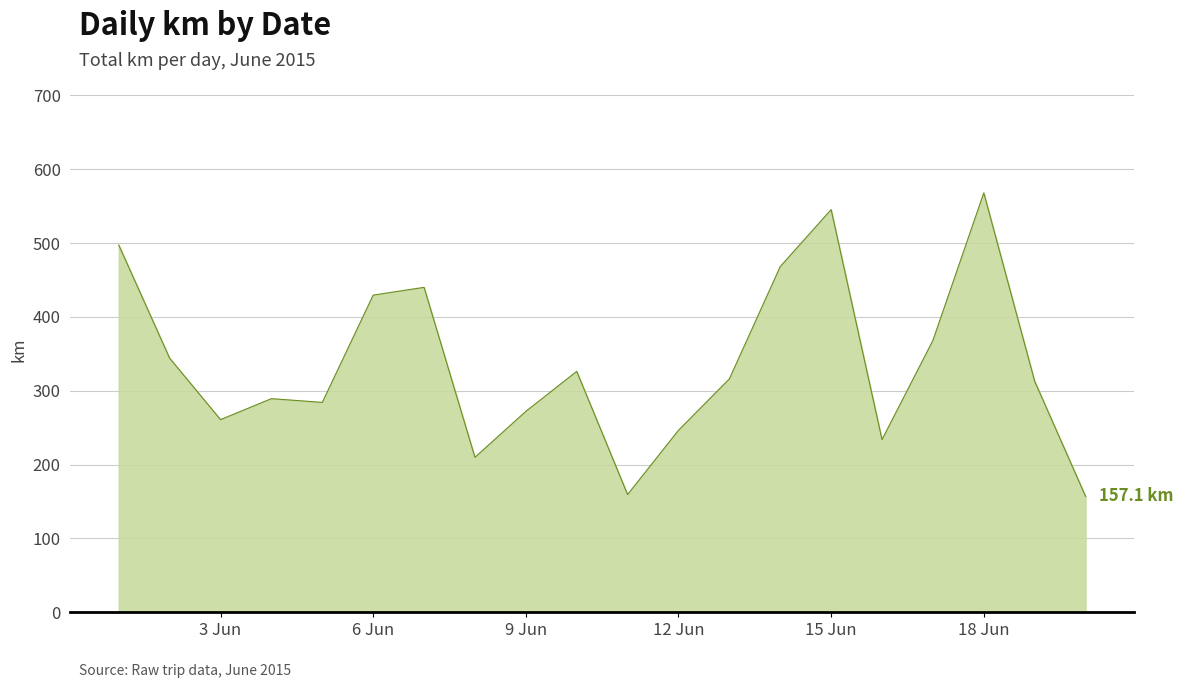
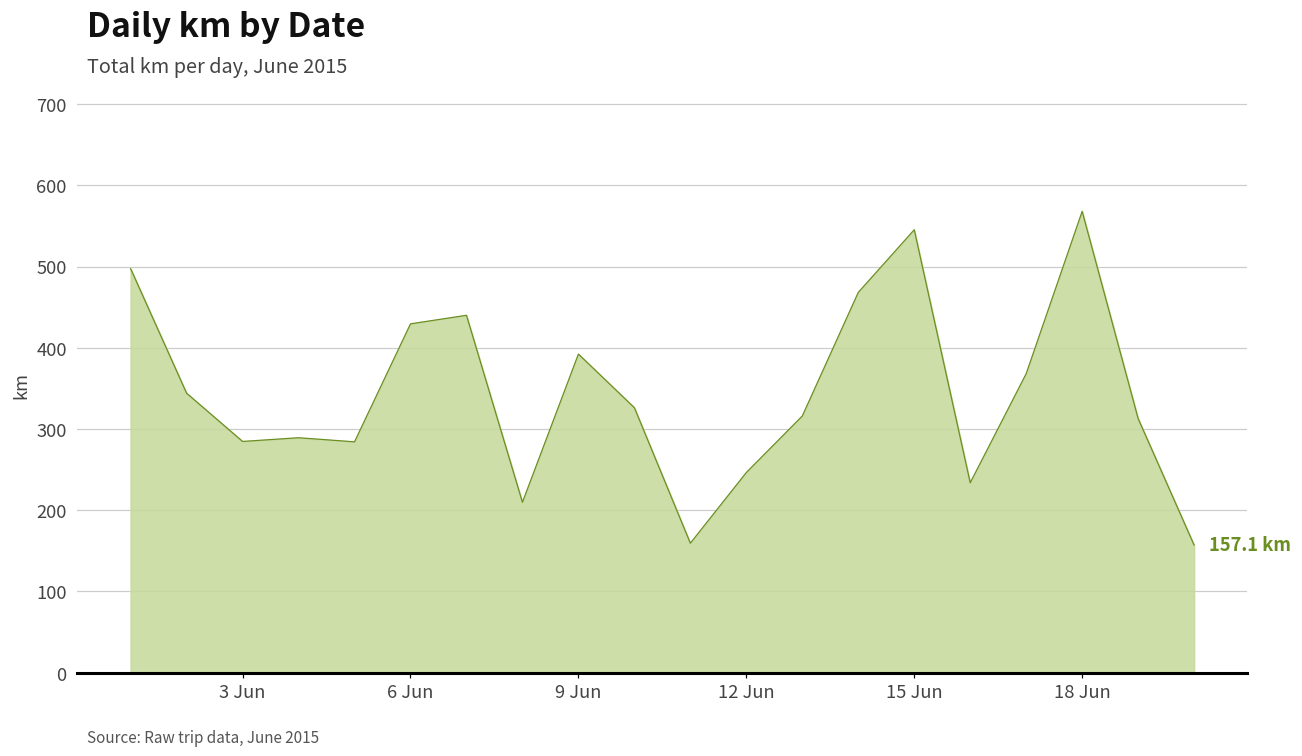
  {
-   "3 Jun": 260,
+   "3 Jun": 280,
    "6 Jun": 430,
-   "9 Jun": 270,
+   "9 Jun": 390,
    "12 Jun": 250,
    "15 Jun": 550,
    "18 Jun": 570
  }
